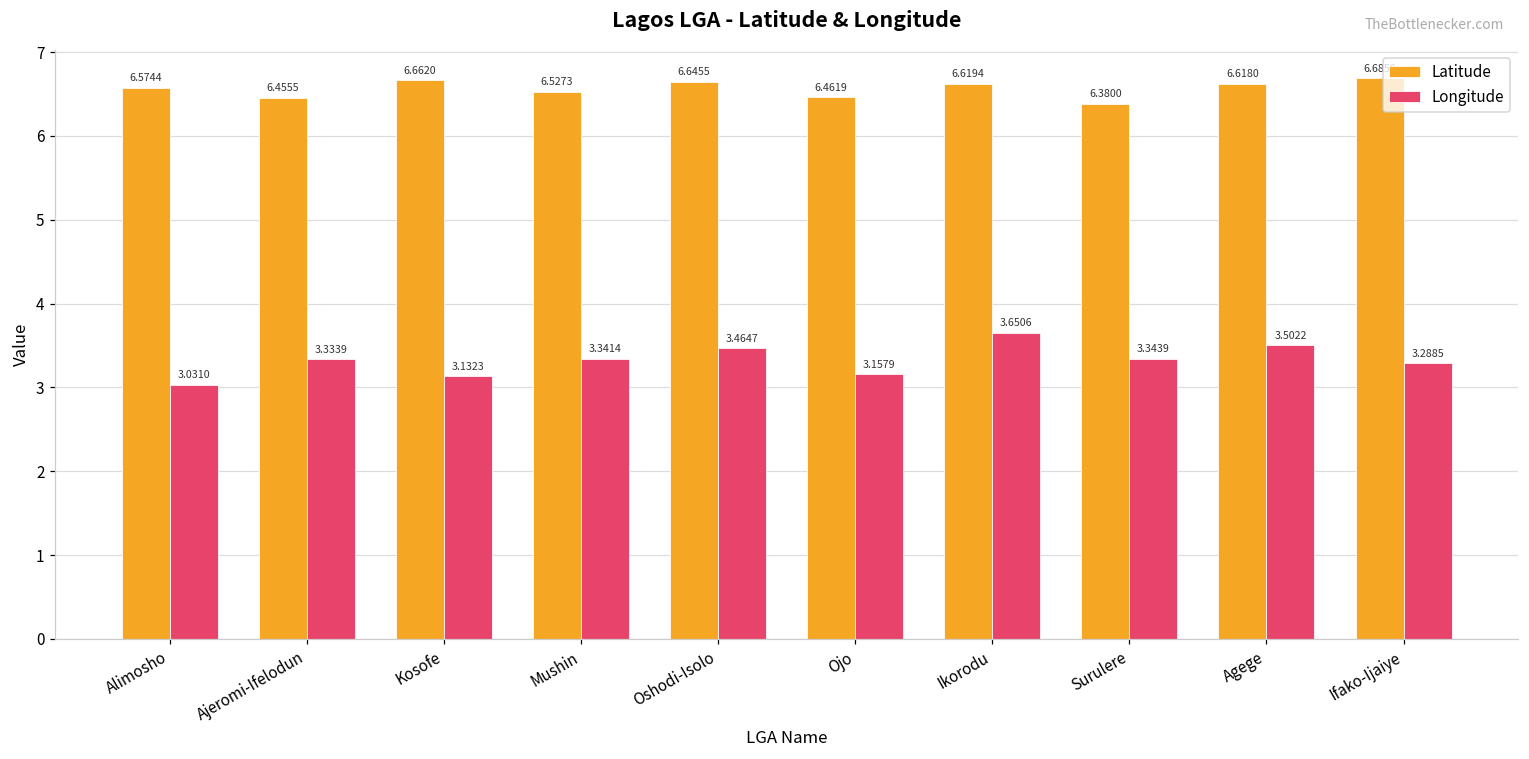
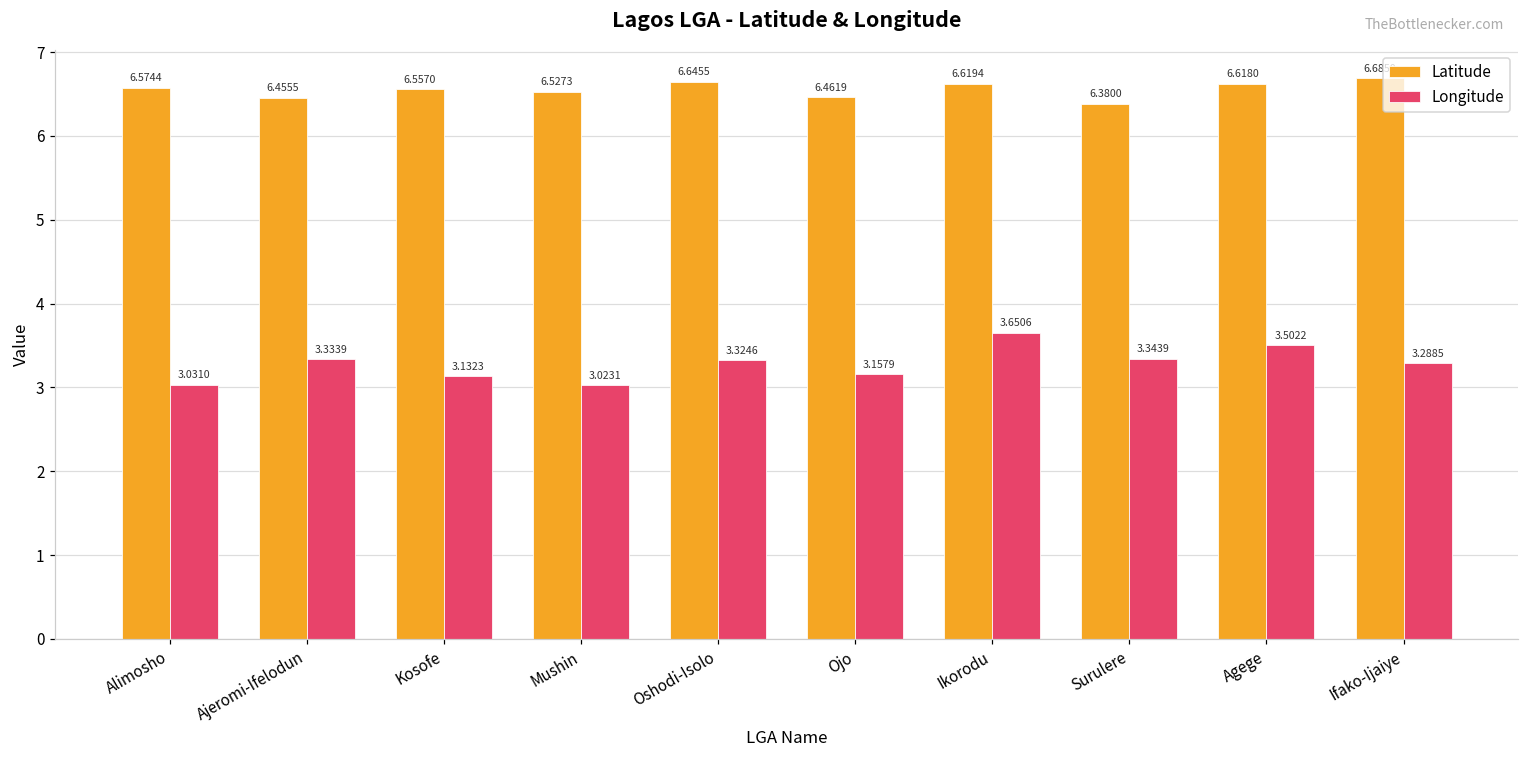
  {
    "Latitude": {
      "Alimosho": 6.5744,
      "Ajeromi-Ifelodun": 6.4555,
-     "Kosofe": 6.6620,
+     "Kosofe": 6.5570,
      "Mushin": 6.5273,
      "Oshodi-Isolo": 6.6455,
      "Ojo": 6.4619,
      "Ikorodu": 6.6194,
      "Surulere": 6.3800,
      "Agege": 6.6180
    },
    "Longitude": {
      "Alimosho": 3.0310,
      "Ajeromi-Ifelodun": 3.3339,
      "Kosofe": 3.1323,
-     "Mushin": 3.3414,
-     "Oshodi-Isolo": 3.4647,
+     "Mushin": 3.0231,
+     "Oshodi-Isolo": 3.3246,
      "Ojo": 3.1579,
      "Ikorodu": 3.6506,
      "Surulere": 3.3439,
      "Agege": 3.5022,
      "Ifako-Ijaiye": 3.2885
    }
  }
